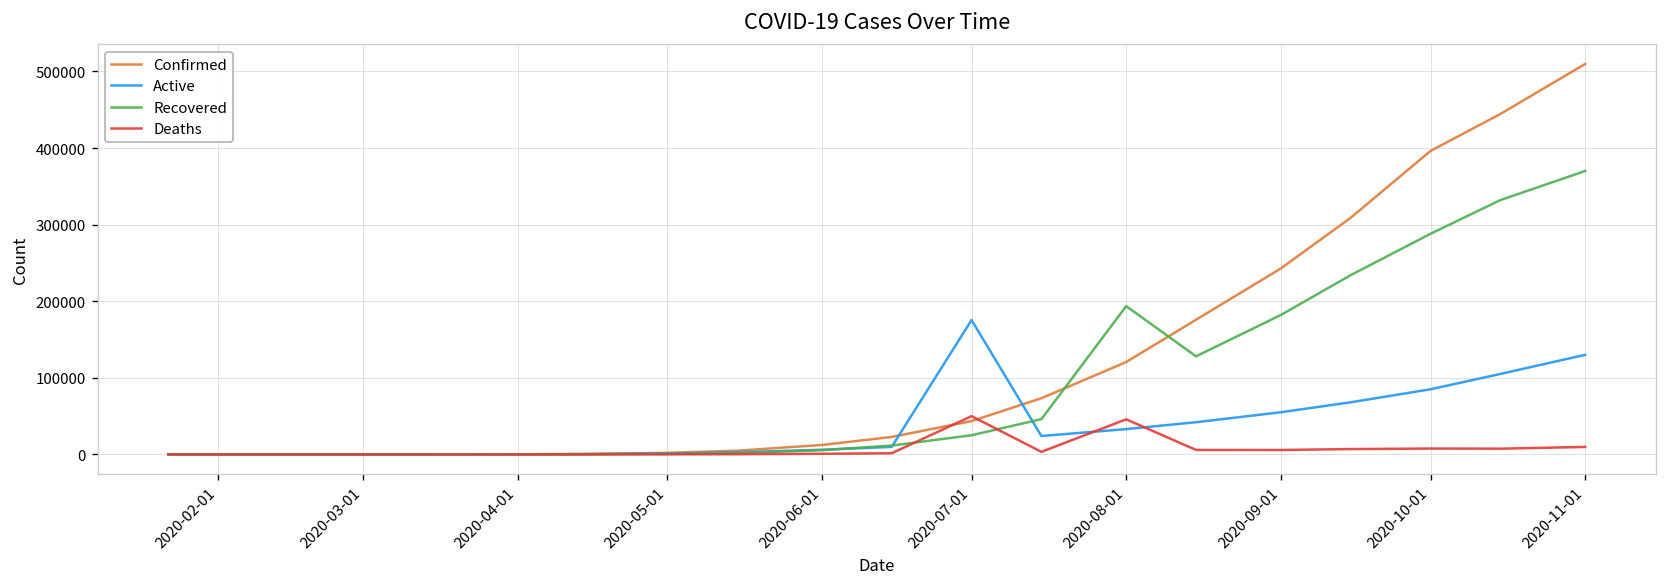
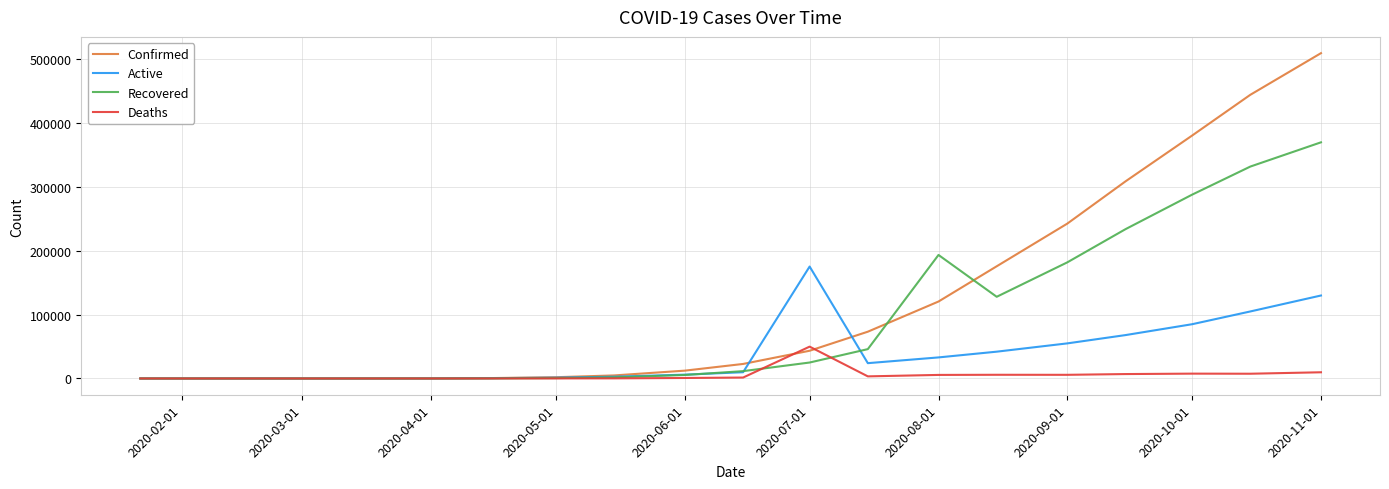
  {
    "Confirmed": {
      "2020-06-01": 10000,
      "2020-07-01": 40000,
      "2020-08-01": 120000,
      "2020-09-01": 240000,
-     "2020-10-01": 400000,
+     "2020-10-01": 380000,
      "2020-11-01": 510000
    },
    "Active": {
      "2020-07-01": 180000,
      "2020-08-01": 30000,
      "2020-09-01": 60000,
      "2020-10-01": 90000,
      "2020-11-01": 130000
    },
    "Recovered": {
      "2020-07-01": 30000,
      "2020-08-01": 190000,
      "2020-09-01": 180000,
      "2020-10-01": 290000,
      "2020-11-01": 370000
    },
    "Deaths": {
      "2020-06-01": 0,
      "2020-07-01": 50000,
-     "2020-08-01": 50000,
+     "2020-08-01": 10000,
      "2020-09-01": 10000,
      "2020-10-01": 10000,
      "2020-11-01": 10000
    }
  }
